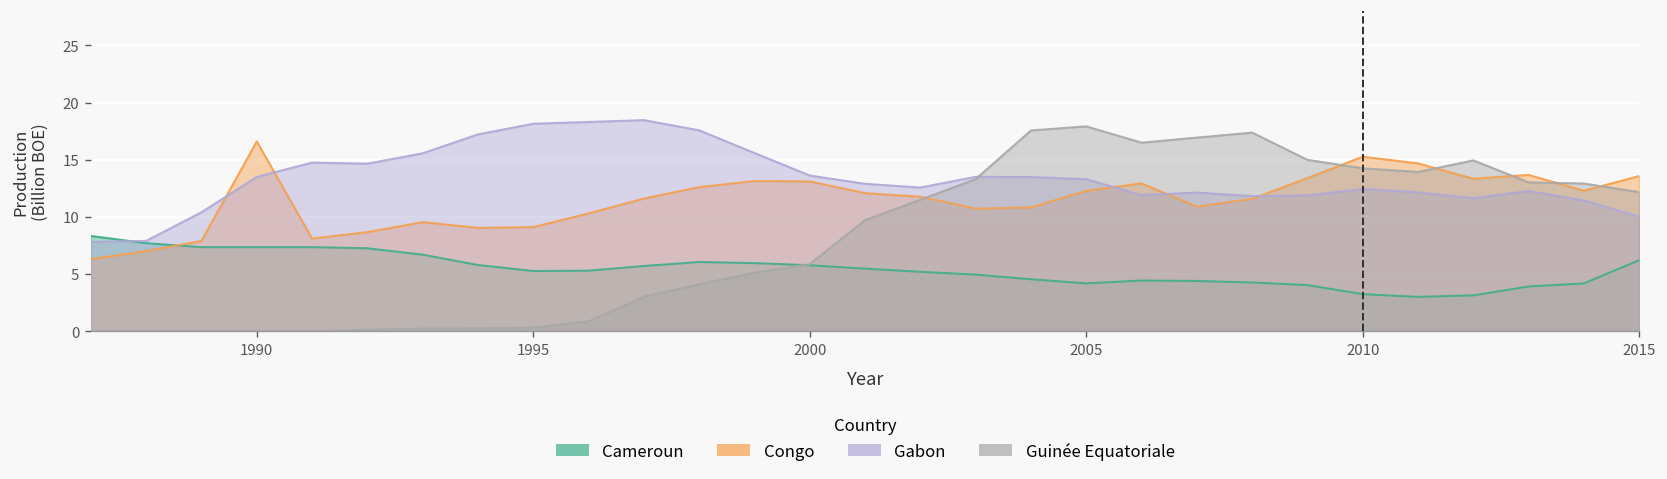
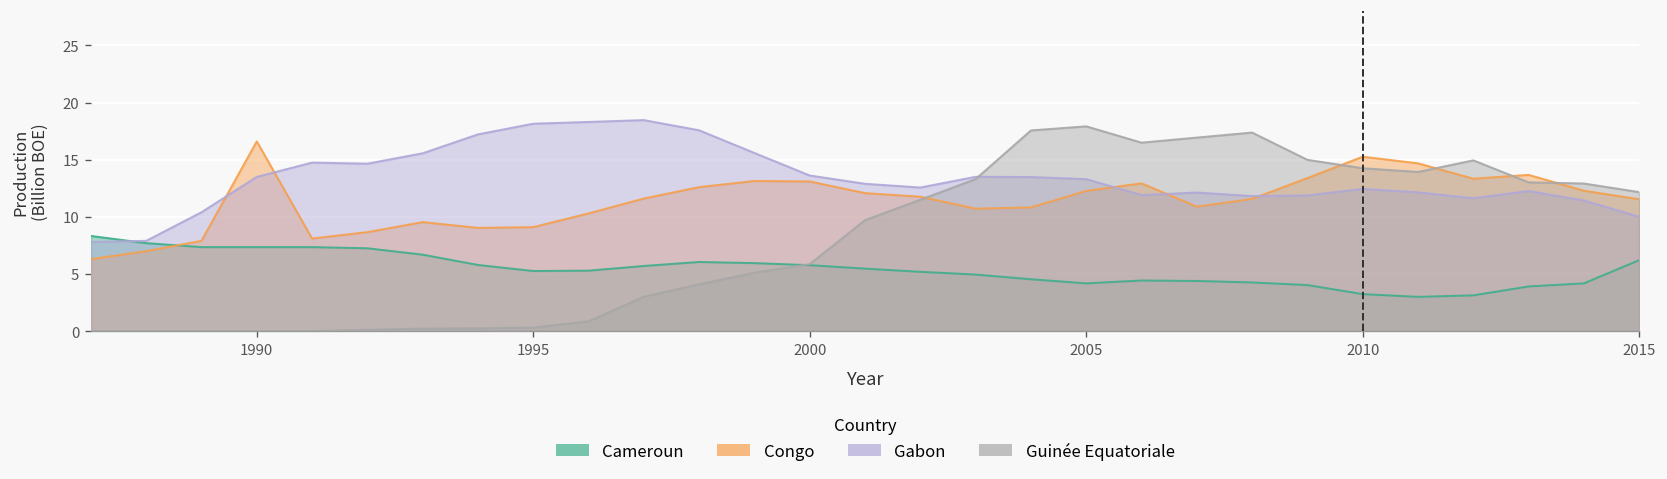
  {
    "Cameroun": {
      "1990": 7,
      "1995": 5,
      "2005": 4,
      "2010": 3,
      "2015": 6
    },
    "Congo": {
      "1990": 17,
      "1995": 9,
      "2000": 13,
      "2005": 12,
      "2010": 15,
-     "2015": 14
+     "2015": 12
    }
  }
